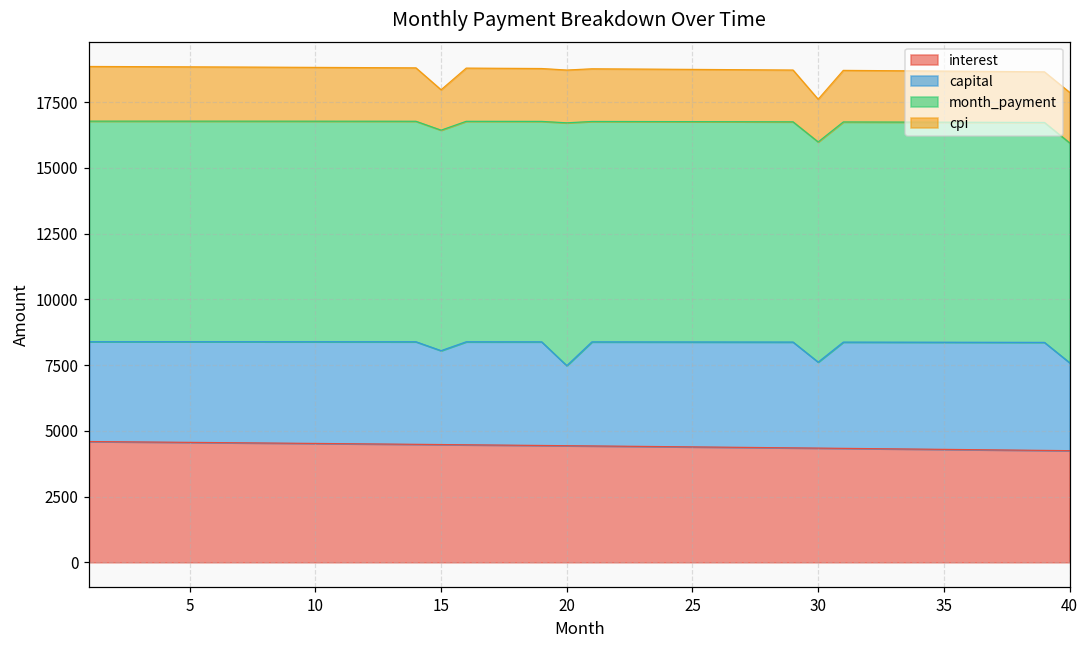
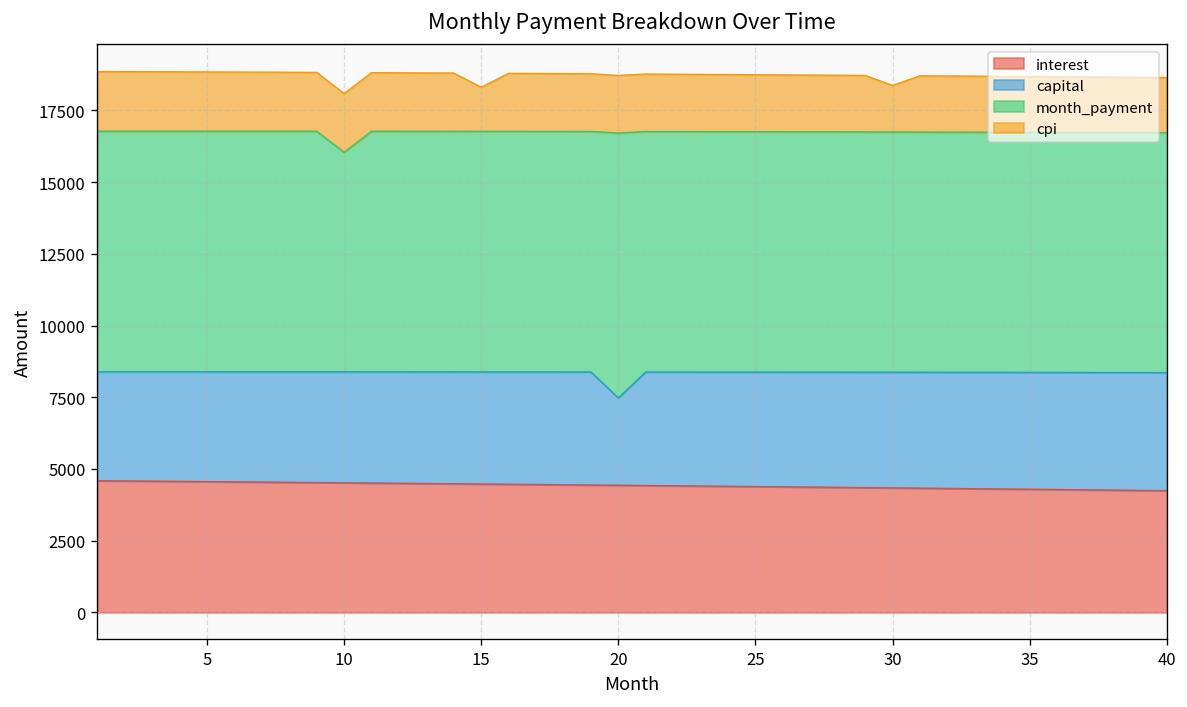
  {
    "interest": {
      "5": 4600,
      "10": 4500,
      "15": 4500,
      "20": 4400,
      "25": 4400,
      "30": 4300,
      "35": 4300,
      "40": 4200
    },
    "capital": {
      "5": 3800,
      "10": 3900,
-     "15": 3600,
+     "15": 3900,
      "20": 3000,
      "25": 4000,
-     "30": 3300,
+     "30": 4000,
      "35": 4100,
-     "40": 3300
+     "40": 4100
    },
    "month_payment": {
      "5": 8400,
-     "10": 8400,
+     "10": 7700,
      "15": 8400,
      "20": 9200,
      "25": 8400,
      "30": 8400,
      "40": 8400
    },
    "cpi": {
      "5": 2100,
      "10": 2000,
      "15": 1500,
      "20": 2000,
      "25": 2000,
      "30": 1600,
      "40": 1900
    }
  }
